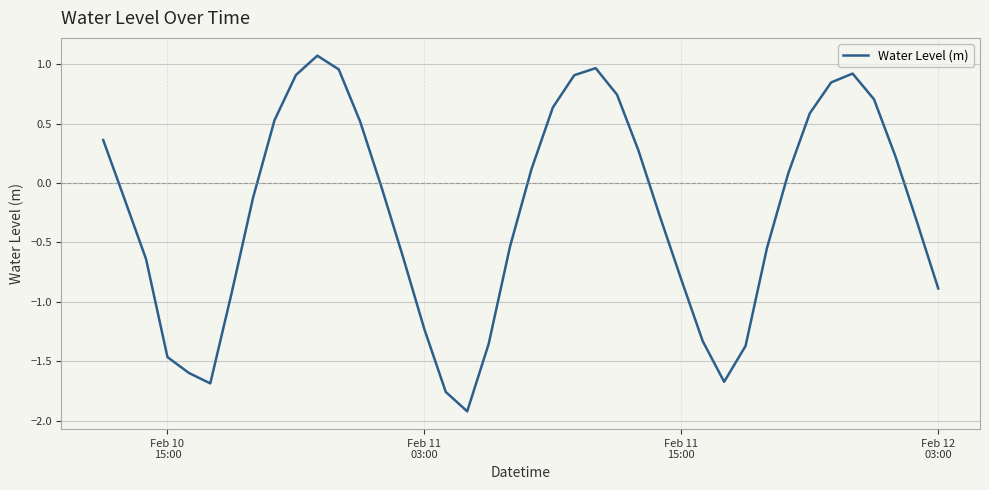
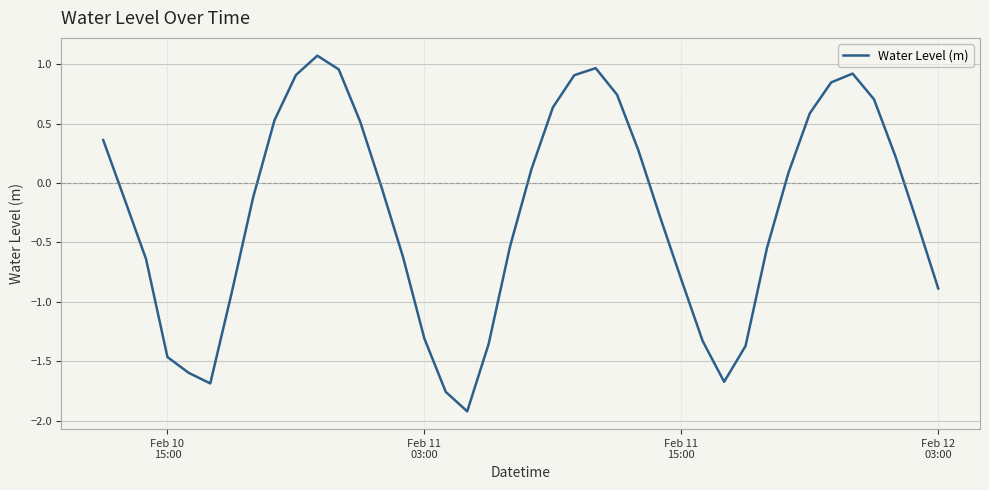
  {
    "Feb 10 15:00": -1.46,
-   "Feb 11 03:00": -1.23,
+   "Feb 11 03:00": -1.31,
    "Feb 11 15:00": -0.81,
    "Feb 12 03:00": -0.89
  }
